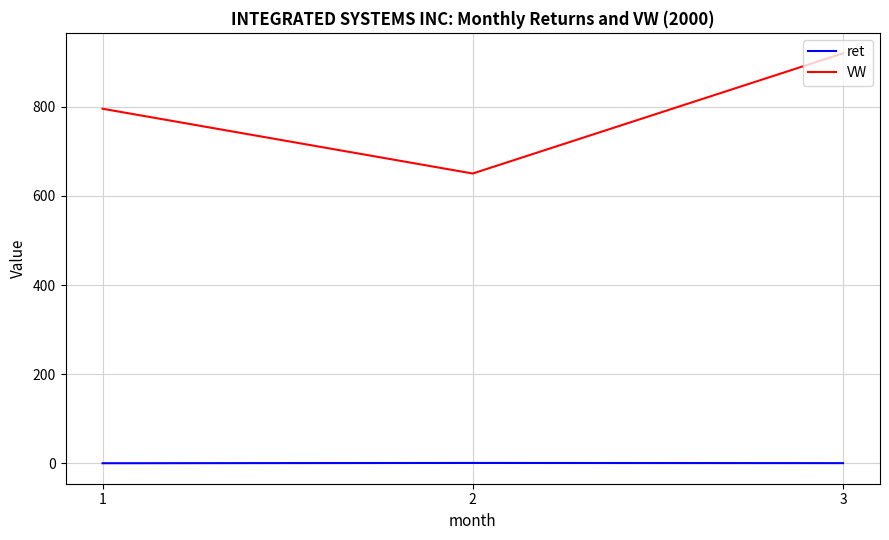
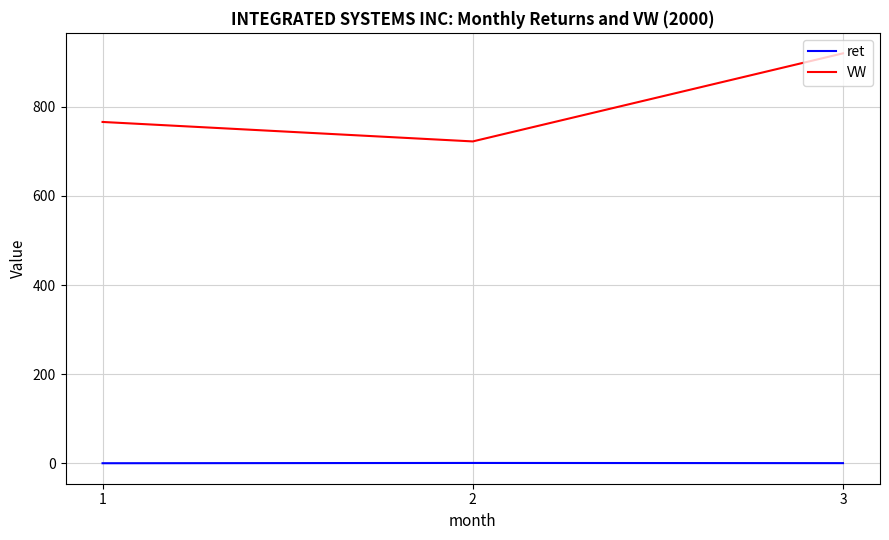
  {
    "ret": {
      "1": 0,
      "2": 0,
      "3": 0
    },
    "VW": {
-     "1": 800,
-     "2": 650
+     "1": 770,
+     "2": 720
    }
  }
